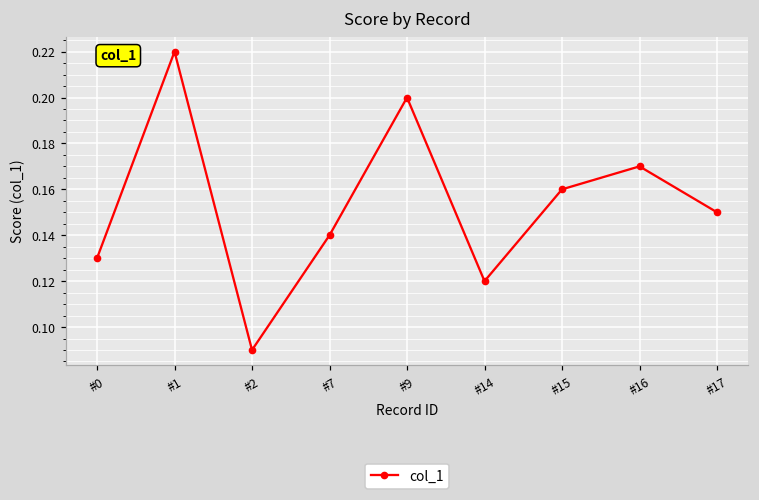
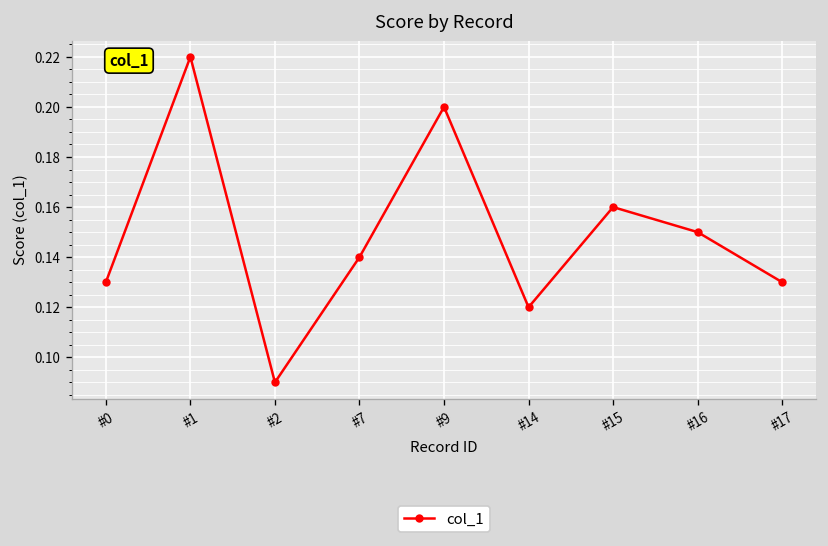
  {
    "#0": 0.13,
    "#1": 0.22,
    "#2": 0.09,
    "#7": 0.14,
    "#9": 0.20,
    "#14": 0.12,
    "#15": 0.16,
-   "#16": 0.17,
-   "#17": 0.15
+   "#16": 0.15,
+   "#17": 0.13
  }
